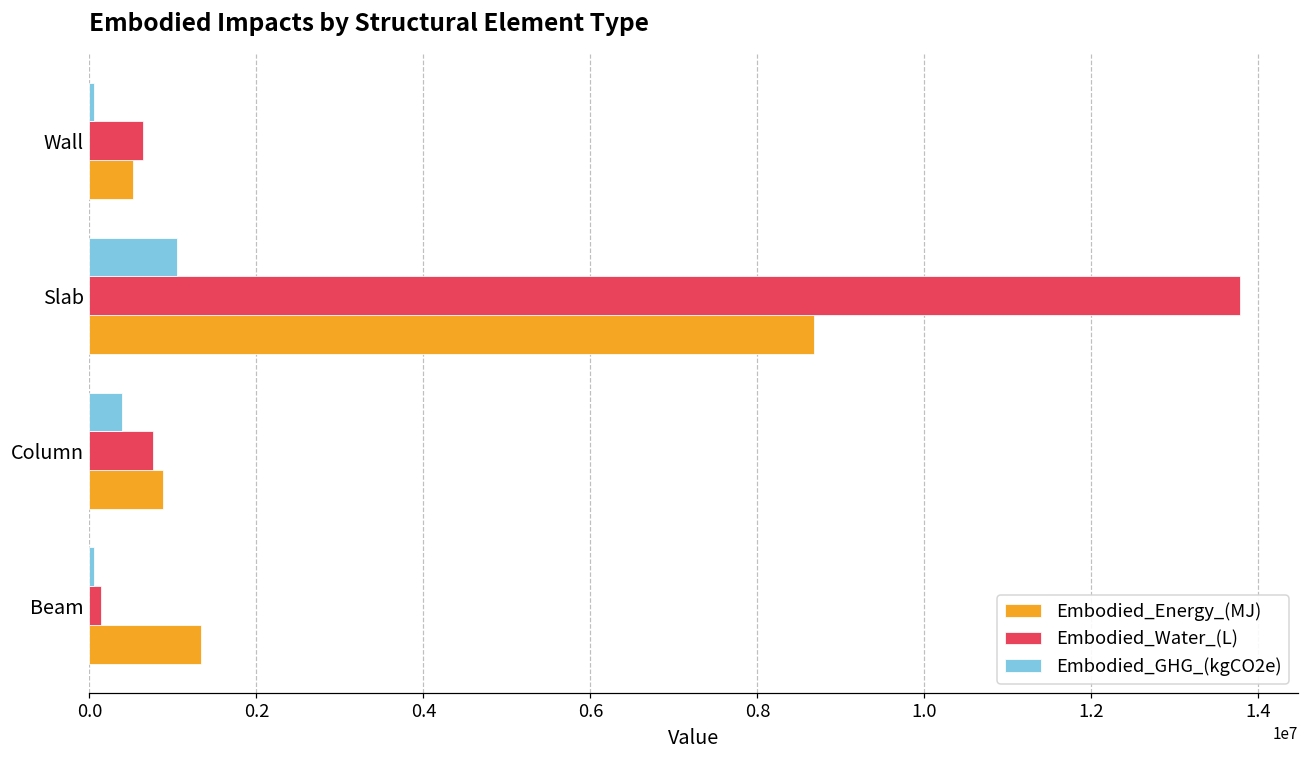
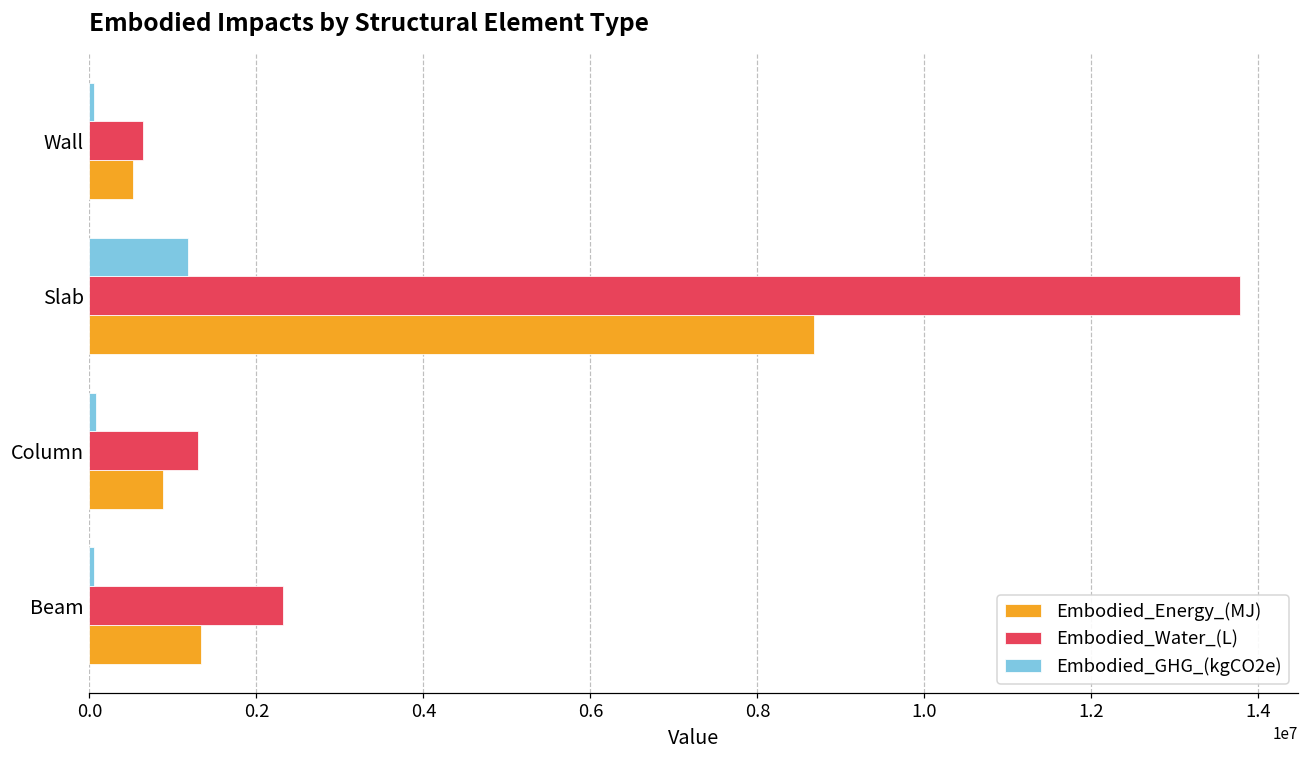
  {
    "Embodied_Energy_(MJ)": {
      "Wall": 500000,
      "Slab": 8700000,
      "Column": 900000,
      "Beam": 1300000
    },
    "Embodied_Water_(L)": {
      "Wall": 600000,
      "Slab": 13800000,
-     "Column": 800000,
-     "Beam": 100000
+     "Column": 1300000,
+     "Beam": 2300000
    },
    "Embodied_GHG_(kgCO2e)": {
      "Wall": 100000,
-     "Slab": 1000000,
-     "Column": 400000,
+     "Slab": 1200000,
+     "Column": 100000,
      "Beam": 100000
    }
  }
